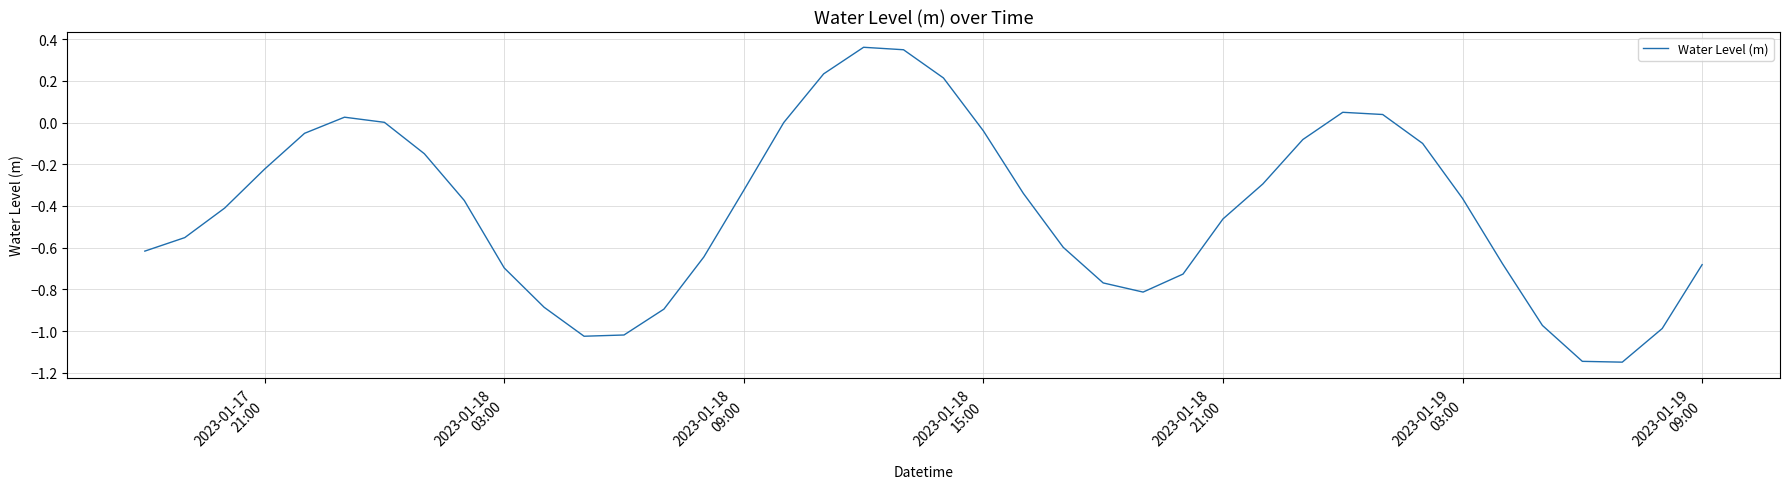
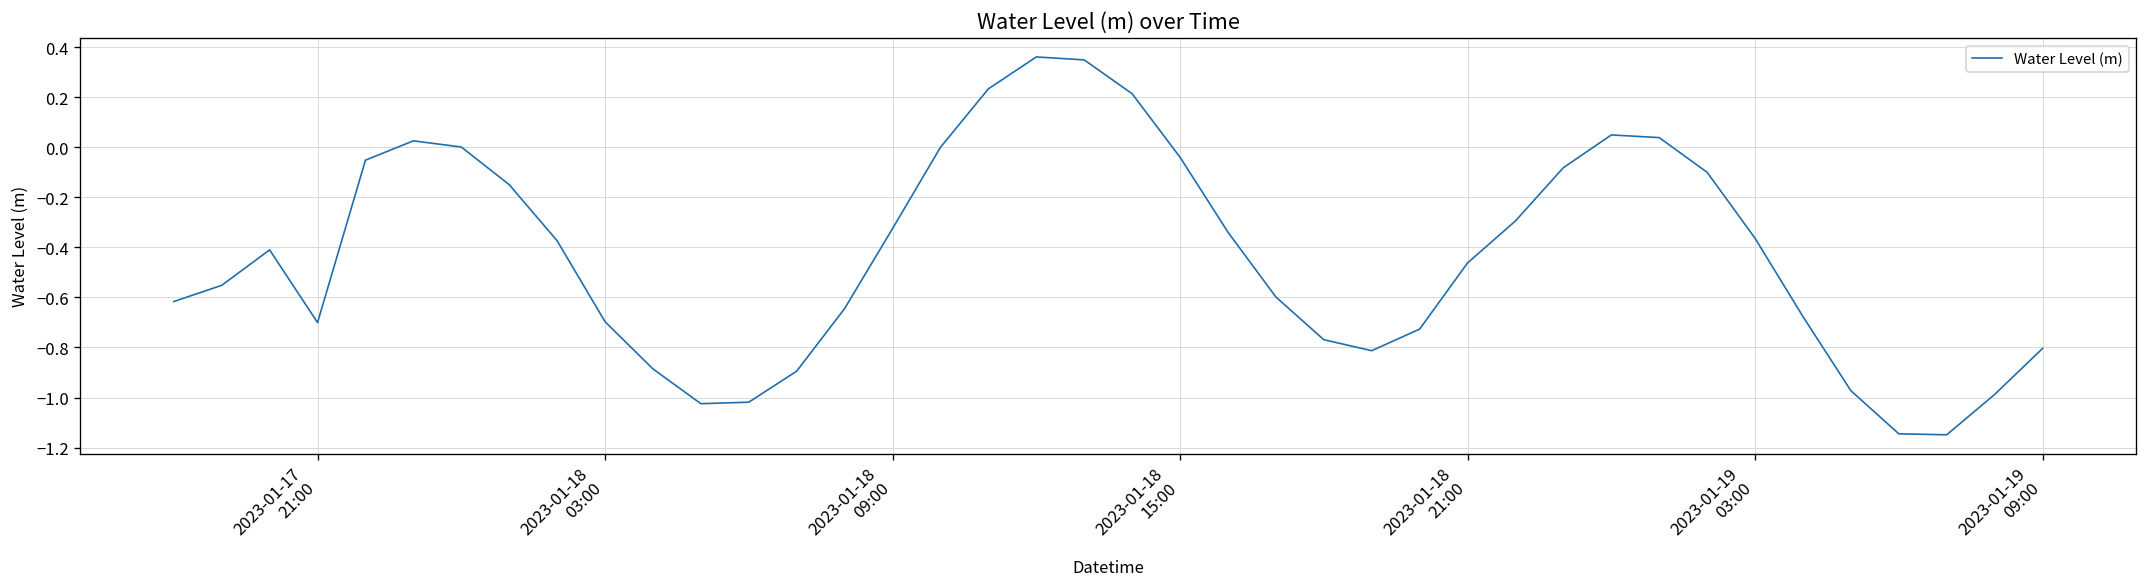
  {
-   "2023-01-17 21:00": -0.22,
+   "2023-01-17 21:00": -0.70,
    "2023-01-18 03:00": -0.70,
    "2023-01-18 09:00": -0.32,
    "2023-01-18 15:00": -0.04,
    "2023-01-18 21:00": -0.46,
    "2023-01-19 03:00": -0.36,
-   "2023-01-19 09:00": -0.68
+   "2023-01-19 09:00": -0.80
  }
